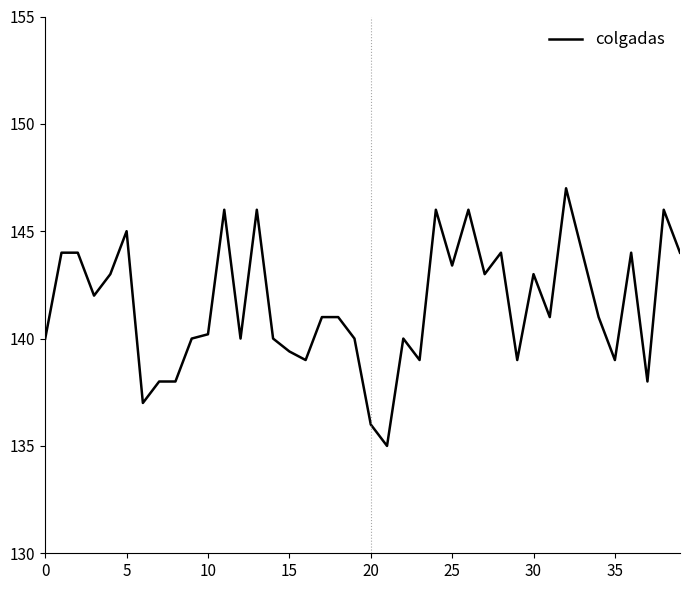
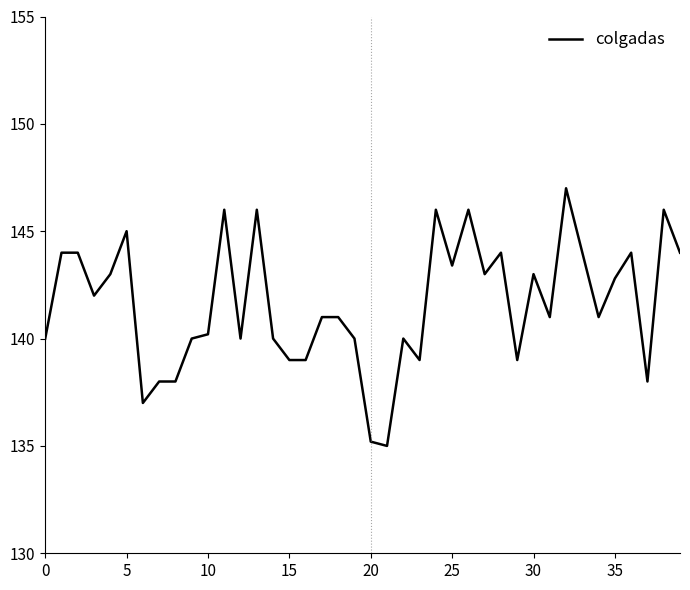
  {
    "0": 140.0,
    "5": 145.0,
    "10": 140.2,
-   "15": 139.4,
-   "20": 136.0,
+   "15": 139.0,
+   "20": 135.2,
    "25": 143.4,
    "30": 143.0,
-   "35": 139.0
+   "35": 142.8
  }
